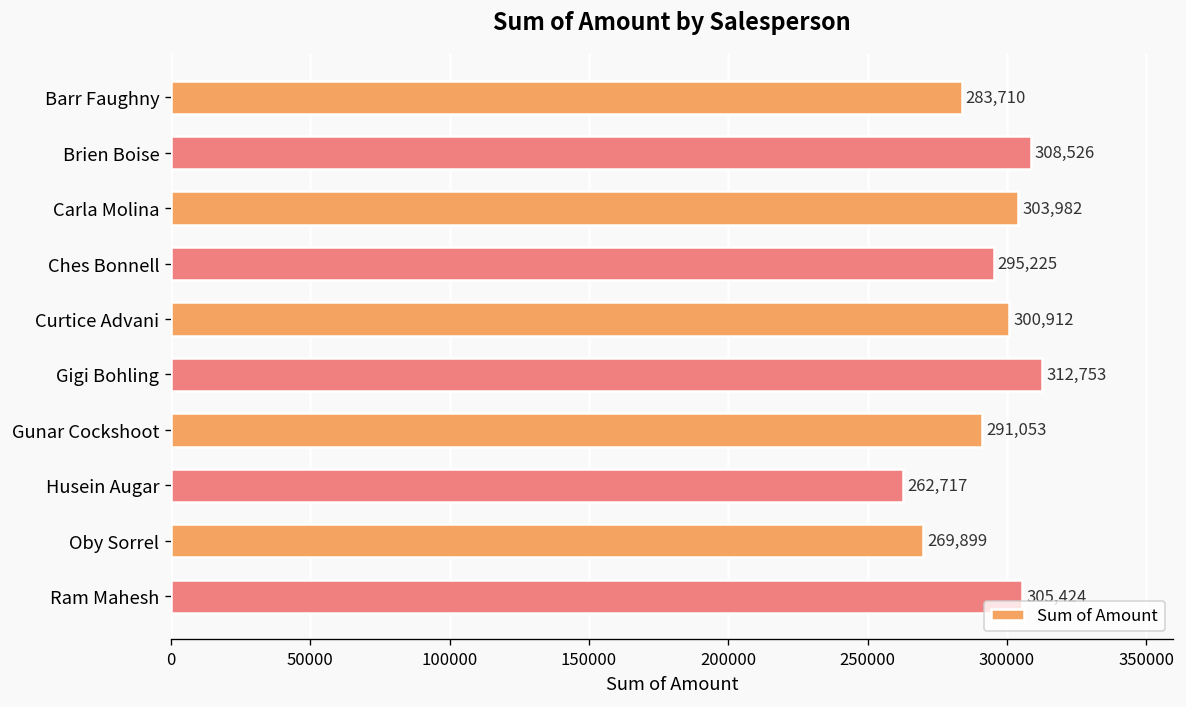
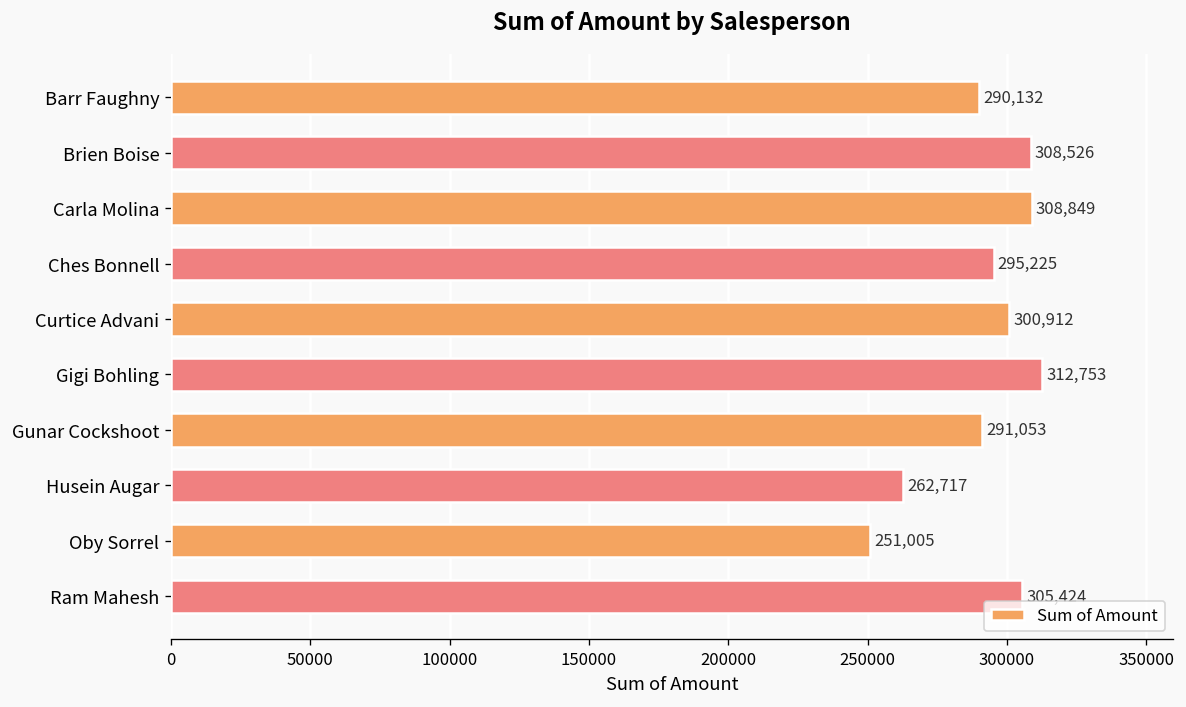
  {
-   "Barr Faughny": "283,710",
+   "Barr Faughny": "290,132",
    "Brien Boise": "308,526",
-   "Carla Molina": "303,982",
+   "Carla Molina": "308,849",
    "Ches Bonnell": "295,225",
    "Curtice Advani": "300,912",
    "Gigi Bohling": "312,753",
    "Gunar Cockshoot": "291,053",
    "Husein Augar": "262,717",
-   "Oby Sorrel": "269,899"
+   "Oby Sorrel": "251,005"
  }
